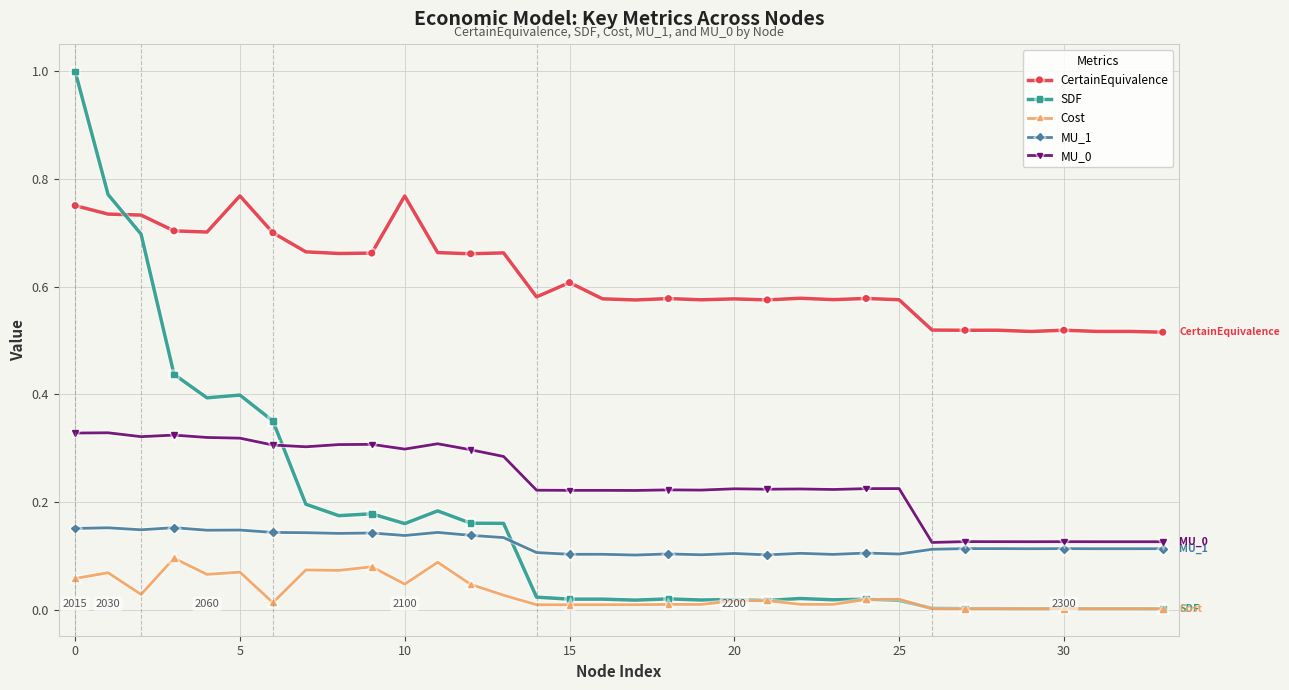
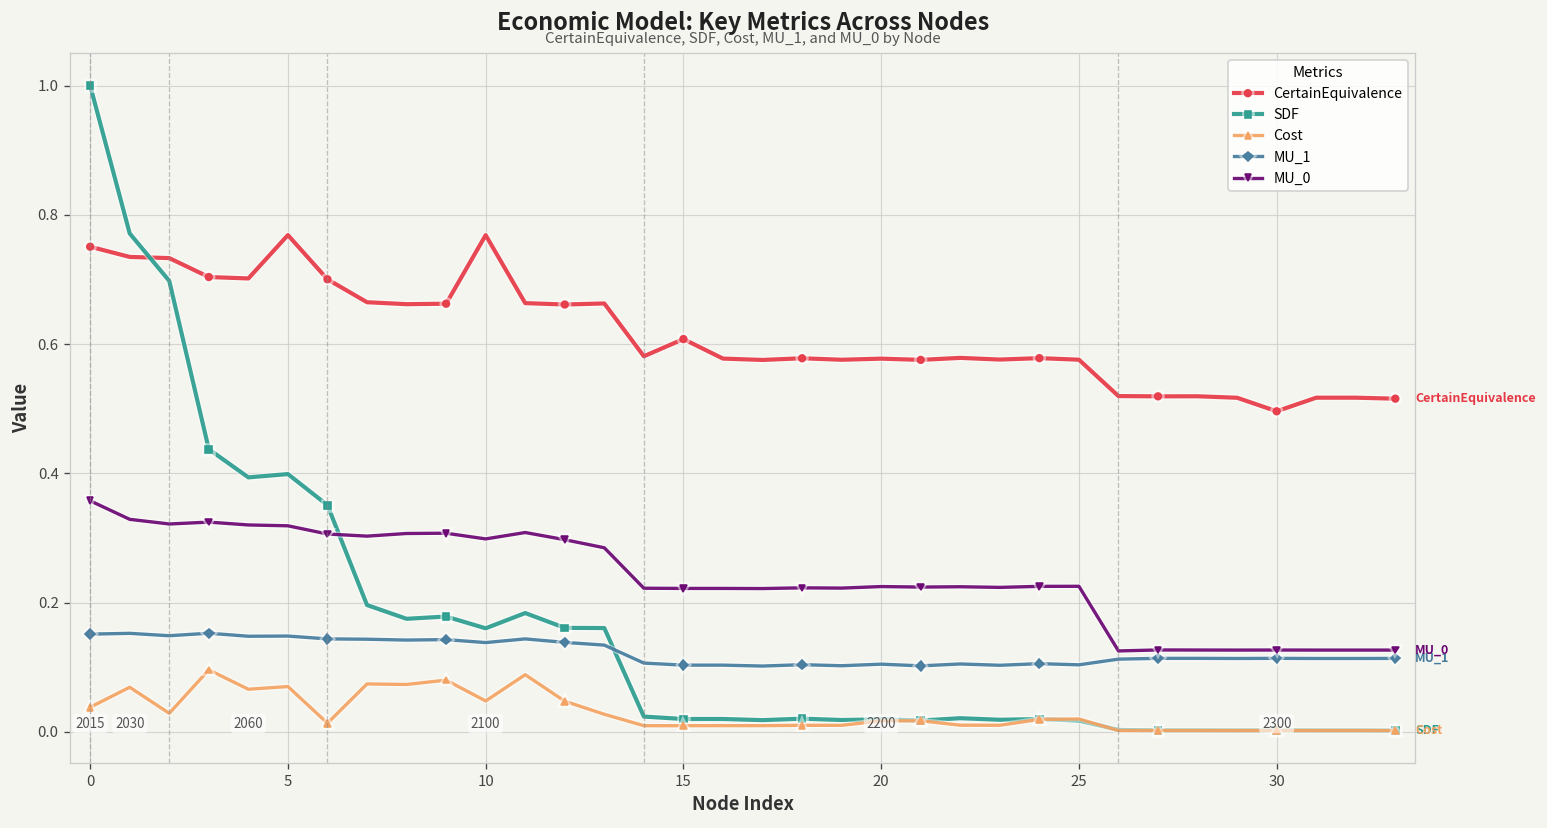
  {
    "CertainEquivalence": {
      "0": 0.75,
      "5": 0.77,
      "10": 0.77,
      "15": 0.61,
      "20": 0.58,
      "25": 0.58,
-     "30": 0.52
+     "30": 0.50
    },
    "Cost": {
-     "0": 0.06,
+     "0": 0.04,
      "5": 0.07,
      "15": 0.01
    },
    "MU_0": {
-     "0": 0.33,
+     "0": 0.36,
      "5": 0.32,
      "10": 0.30,
      "15": 0.22,
      "20": 0.22,
      "25": 0.23,
      "30": 0.13
    }
  }
